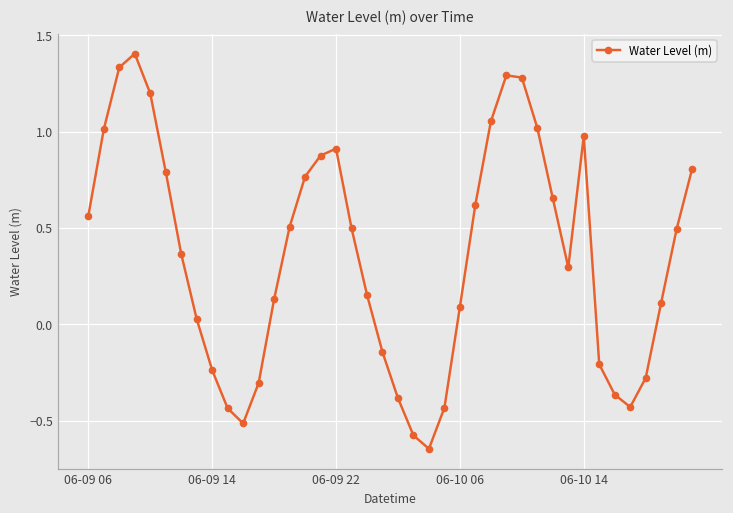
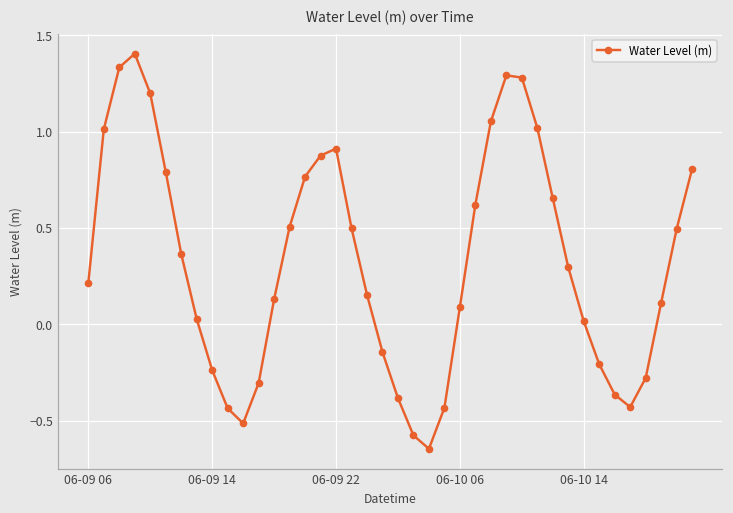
  {
-   "06-09 06": 0.56,
+   "06-09 06": 0.21,
    "06-09 14": -0.24,
    "06-09 22": 0.91,
    "06-10 06": 0.09,
-   "06-10 14": 0.98
+   "06-10 14": 0.02
  }
